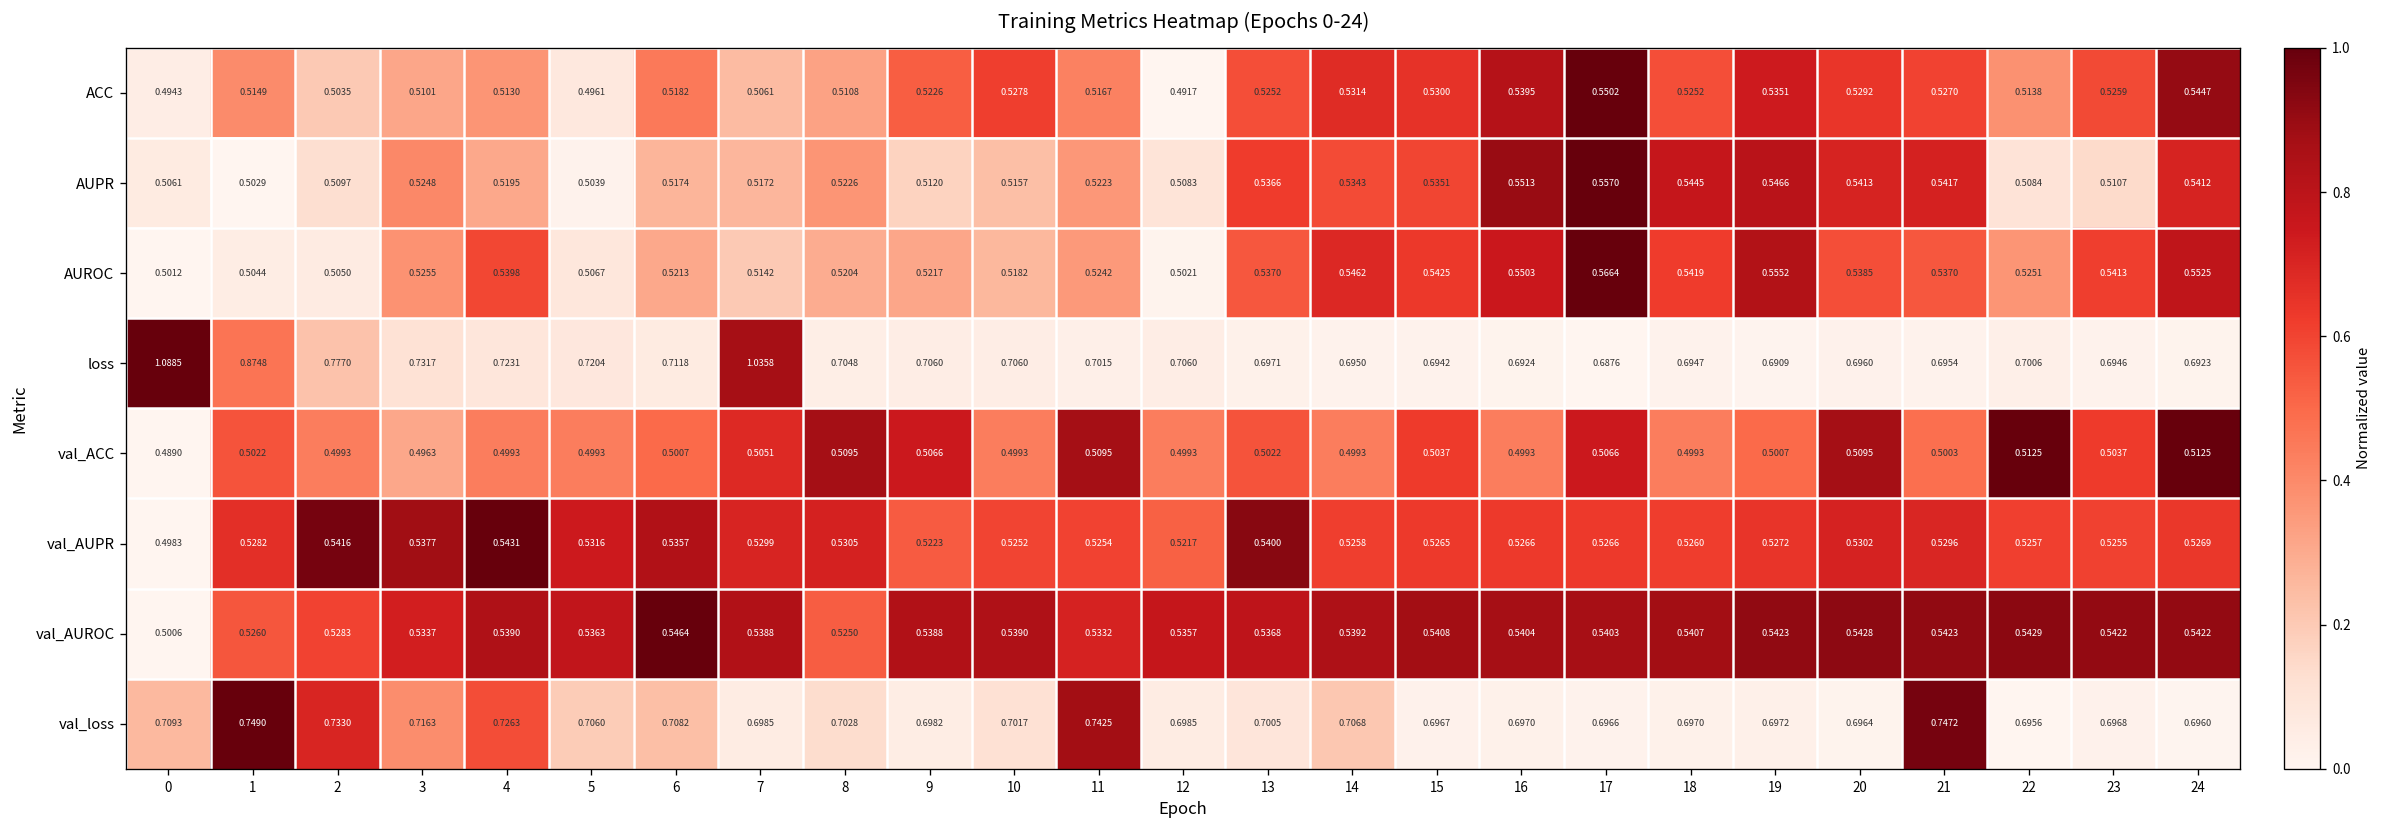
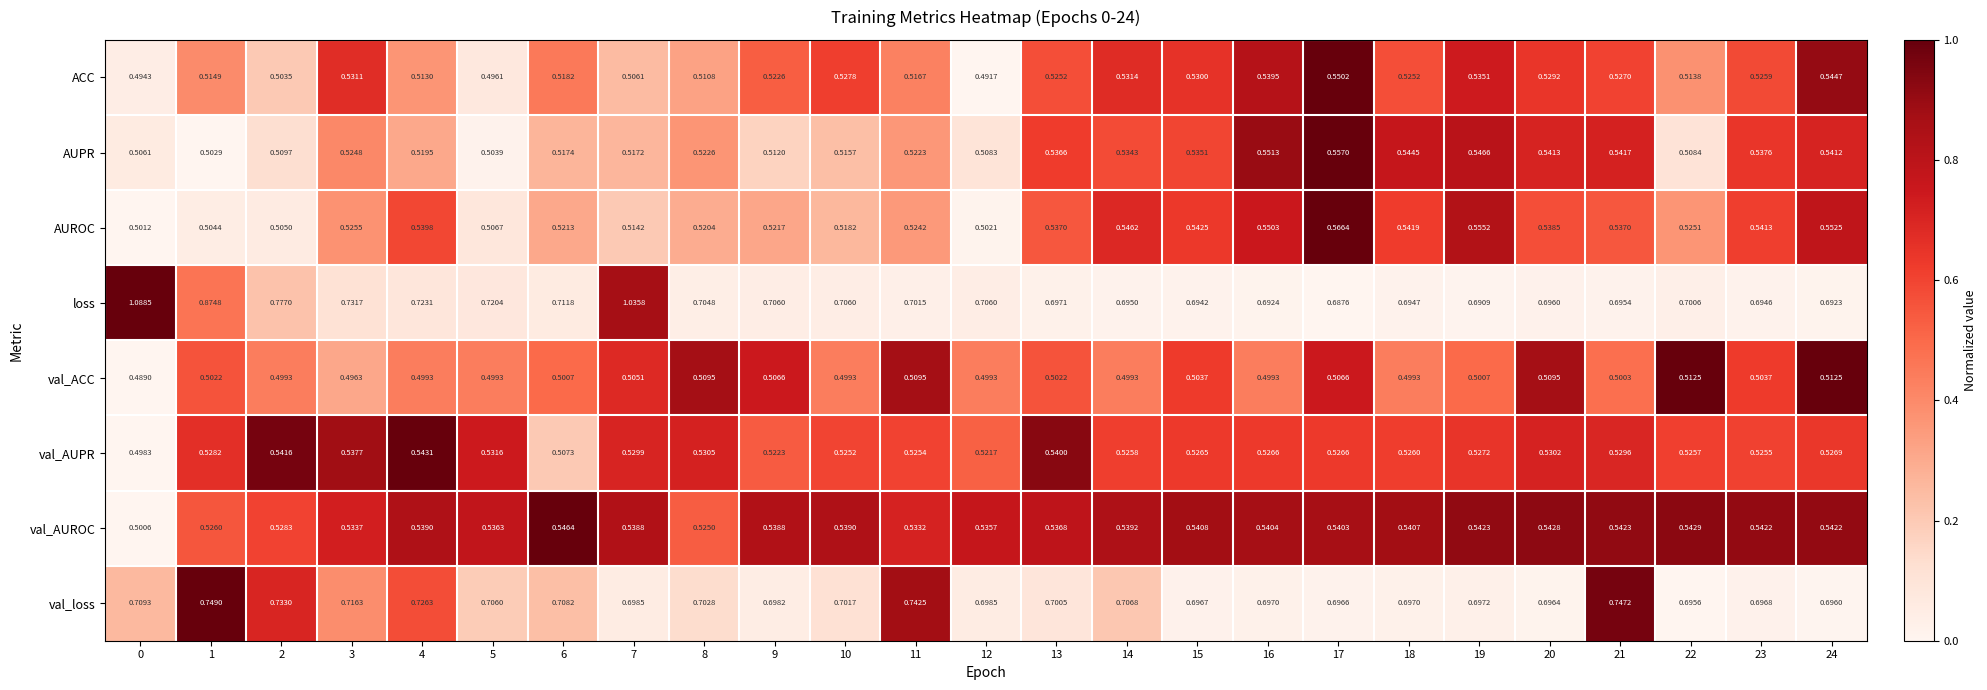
  {
    "ACC": {
      "0": 0.4943,
      "1": 0.5149,
      "2": 0.5035,
-     "3": 0.5101,
+     "3": 0.5311,
      "4": 0.5130,
      "5": 0.4961,
      "6": 0.5182,
      "7": 0.5061,
      "8": 0.5108,
      "9": 0.5226,
      "10": 0.5278,
      "11": 0.5167,
      "12": 0.4917,
      "13": 0.5252,
      "14": 0.5314,
      "15": 0.5300,
      "16": 0.5395,
      "17": 0.5502,
      "18": 0.5252,
      "19": 0.5351,
      "20": 0.5292,
      "21": 0.5270,
      "22": 0.5138,
      "23": 0.5259,
      "24": 0.5447
    },
    "AUPR": {
      "0": 0.5061,
      "1": 0.5029,
      "2": 0.5097,
      "3": 0.5248,
      "4": 0.5195,
      "5": 0.5039,
      "6": 0.5174,
      "7": 0.5172,
      "8": 0.5226,
      "9": 0.5120,
      "10": 0.5157,
      "11": 0.5223,
      "12": 0.5083,
      "13": 0.5366,
      "14": 0.5343,
      "15": 0.5351,
      "16": 0.5513,
      "17": 0.5570,
      "18": 0.5445,
      "19": 0.5466,
      "20": 0.5413,
      "21": 0.5417,
      "22": 0.5084,
-     "23": 0.5107,
+     "23": 0.5376,
      "24": 0.5412
    },
    "AUROC": {
      "0": 0.5012,
      "1": 0.5044,
      "2": 0.5050,
      "3": 0.5255,
      "4": 0.5398,
      "5": 0.5067,
      "6": 0.5213,
      "7": 0.5142,
      "8": 0.5204,
      "9": 0.5217,
      "10": 0.5182,
      "11": 0.5242,
      "12": 0.5021,
      "13": 0.5370,
      "14": 0.5462,
      "15": 0.5425,
      "16": 0.5503,
      "17": 0.5664,
      "18": 0.5419,
      "19": 0.5552,
      "20": 0.5385,
      "21": 0.5370,
      "22": 0.5251,
      "23": 0.5413,
      "24": 0.5525
    },
    "loss": {
      "0": 1.0885,
      "1": 0.8748,
      "2": 0.7770,
      "3": 0.7317,
      "4": 0.7231,
      "5": 0.7204,
      "6": 0.7118,
      "7": 1.0358,
      "8": 0.7048,
      "9": 0.7060,
      "10": 0.7060,
      "11": 0.7015,
      "12": 0.7060,
      "13": 0.6971,
      "14": 0.6950,
      "15": 0.6942,
      "16": 0.6924,
      "17": 0.6876,
      "18": 0.6947,
      "19": 0.6909,
      "20": 0.6960,
      "21": 0.6954,
      "22": 0.7006,
      "23": 0.6946,
      "24": 0.6923
    },
    "val_ACC": {
      "0": 0.4890,
      "1": 0.5022,
      "2": 0.4993,
      "3": 0.4963,
      "4": 0.4993,
      "5": 0.4993,
      "6": 0.5007,
      "7": 0.5051,
      "8": 0.5095,
      "9": 0.5066,
      "10": 0.4993,
      "11": 0.5095,
      "12": 0.4993,
      "13": 0.5022,
      "14": 0.4993,
      "15": 0.5037,
      "16": 0.4993,
      "17": 0.5066,
      "18": 0.4993,
      "19": 0.5007,
      "20": 0.5095,
      "21": 0.5003,
      "22": 0.5125,
      "23": 0.5037,
      "24": 0.5125
    },
    "val_AUPR": {
      "0": 0.4983,
      "1": 0.5282,
      "2": 0.5416,
      "3": 0.5377,
      "4": 0.5431,
      "5": 0.5316,
-     "6": 0.5357,
+     "6": 0.5073,
      "7": 0.5299,
      "8": 0.5305,
      "9": 0.5223,
      "10": 0.5252,
      "11": 0.5254,
      "12": 0.5217,
      "13": 0.5400,
      "14": 0.5258,
      "15": 0.5265,
      "16": 0.5266,
      "17": 0.5266,
      "18": 0.5260,
      "19": 0.5272,
      "20": 0.5302,
      "21": 0.5296,
      "22": 0.5257,
      "23": 0.5255,
      "24": 0.5269
    },
    "val_AUROC": {
      "0": 0.5006,
      "1": 0.5260,
      "2": 0.5283,
      "3": 0.5337,
      "4": 0.5390,
      "5": 0.5363,
      "6": 0.5464,
      "7": 0.5388,
      "8": 0.5250,
      "9": 0.5388,
      "10": 0.5390,
      "11": 0.5332,
      "12": 0.5357,
      "13": 0.5368,
      "14": 0.5392,
      "15": 0.5408,
      "16": 0.5404,
      "17": 0.5403,
      "18": 0.5407,
      "19": 0.5423,
      "20": 0.5428,
      "21": 0.5423,
      "22": 0.5429,
      "23": 0.5422,
      "24": 0.5422
    },
    "val_loss": {
      "0": 0.7093,
      "1": 0.7490,
      "2": 0.7330,
      "3": 0.7163,
      "4": 0.7263,
      "5": 0.7060,
      "6": 0.7082,
      "7": 0.6985,
      "8": 0.7028,
      "9": 0.6982,
      "10": 0.7017,
      "11": 0.7425,
      "12": 0.6985,
      "13": 0.7005,
      "14": 0.7068,
      "15": 0.6967,
      "16": 0.6970,
      "17": 0.6966,
      "18": 0.6970,
      "19": 0.6972,
      "20": 0.6964,
      "21": 0.7472,
      "22": 0.6956,
      "23": 0.6968,
      "24": 0.6960
    }
  }
